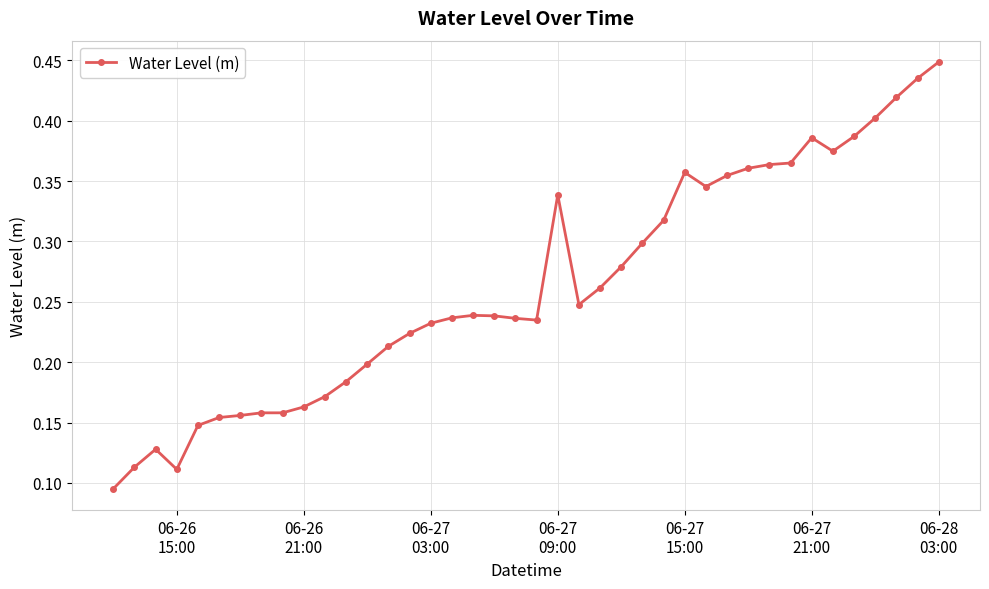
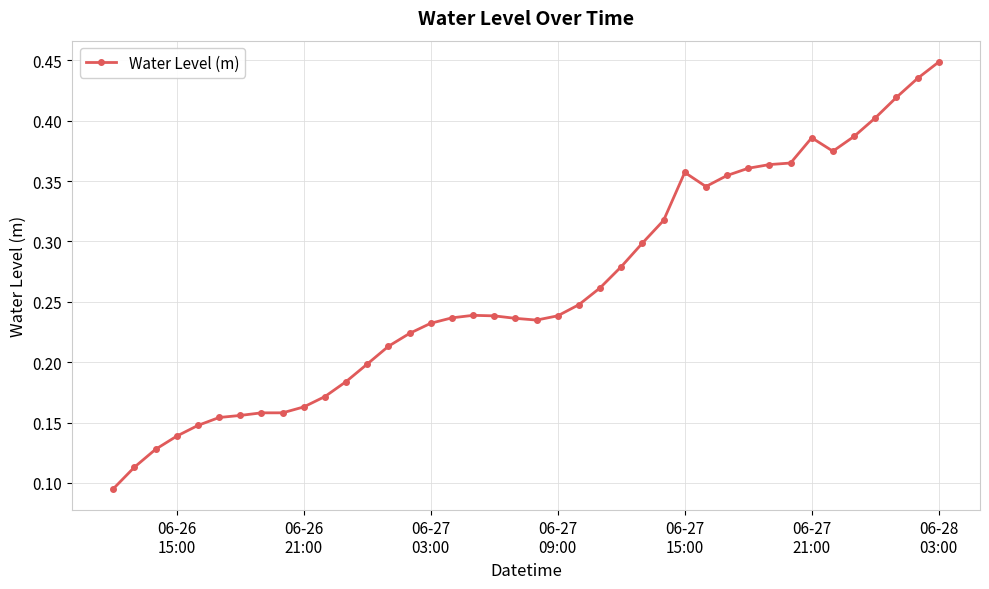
  {
-   "06-26 15:00": 0.111,
+   "06-26 15:00": 0.139,
    "06-26 21:00": 0.163,
    "06-27 03:00": 0.232,
-   "06-27 09:00": 0.339,
+   "06-27 09:00": 0.238,
    "06-27 15:00": 0.357,
    "06-27 21:00": 0.386,
    "06-28 03:00": 0.449
  }
